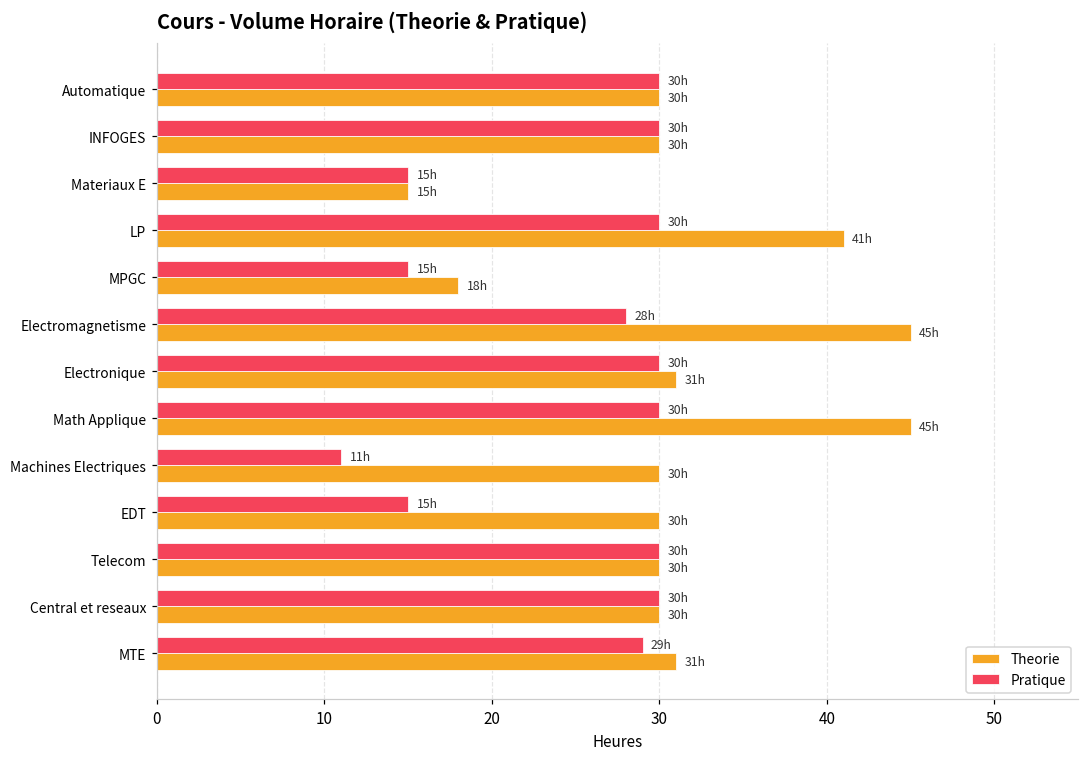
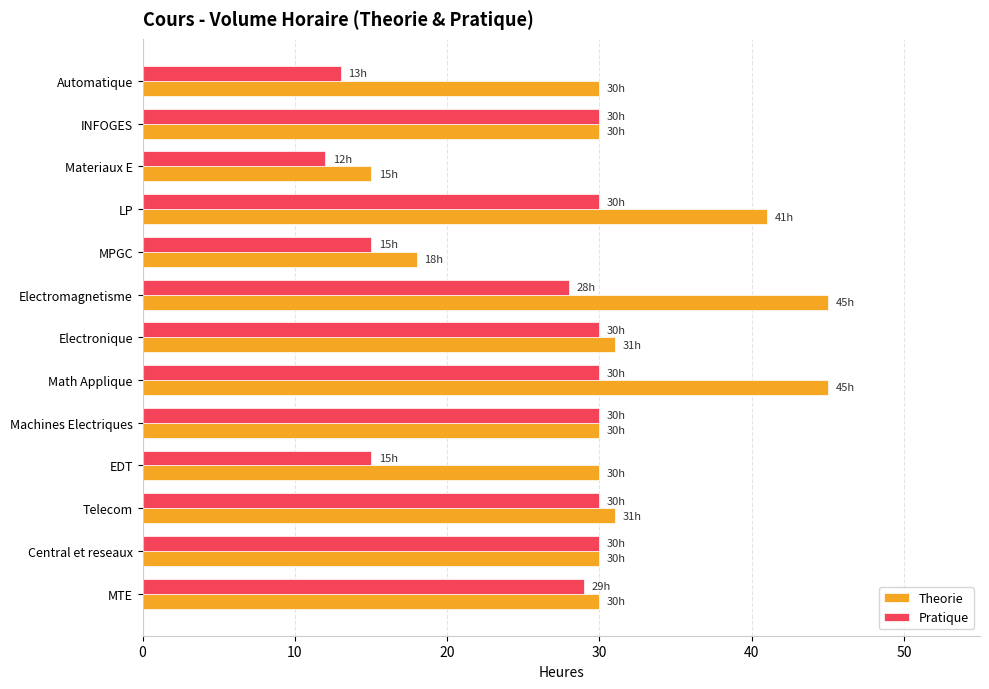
  {
    "Theorie": {
      "Automatique": "30h",
      "INFOGES": "30h",
      "Materiaux E": "15h",
      "LP": "41h",
      "MPGC": "18h",
      "Electromagnetisme": "45h",
      "Electronique": "31h",
      "Math Applique": "45h",
      "Machines Electriques": "30h",
      "EDT": "30h",
-     "Telecom": "30h",
+     "Telecom": "31h",
      "Central et reseaux": "30h",
-     "MTE": "31h"
+     "MTE": "30h"
    },
    "Pratique": {
-     "Automatique": "30h",
+     "Automatique": "13h",
      "INFOGES": "30h",
-     "Materiaux E": "15h",
+     "Materiaux E": "12h",
      "LP": "30h",
      "MPGC": "15h",
      "Electromagnetisme": "28h",
      "Electronique": "30h",
      "Math Applique": "30h",
-     "Machines Electriques": "11h",
+     "Machines Electriques": "30h",
      "EDT": "15h",
      "Telecom": "30h",
      "Central et reseaux": "30h",
      "MTE": "29h"
    }
  }
